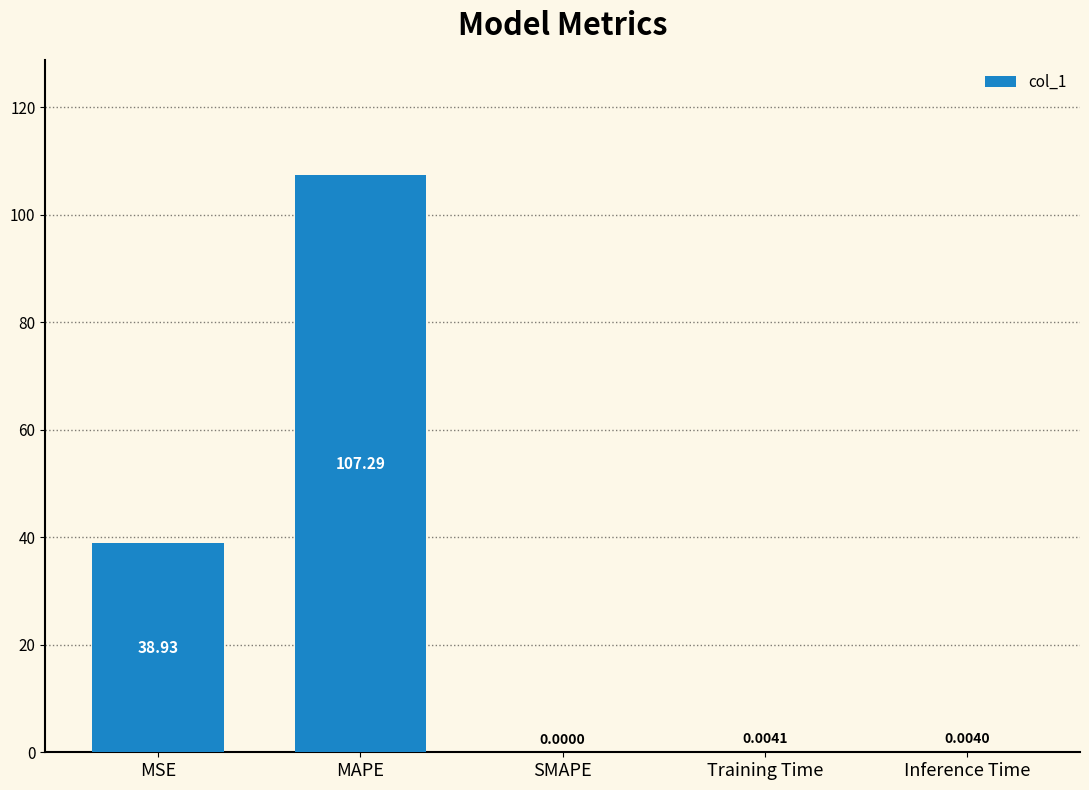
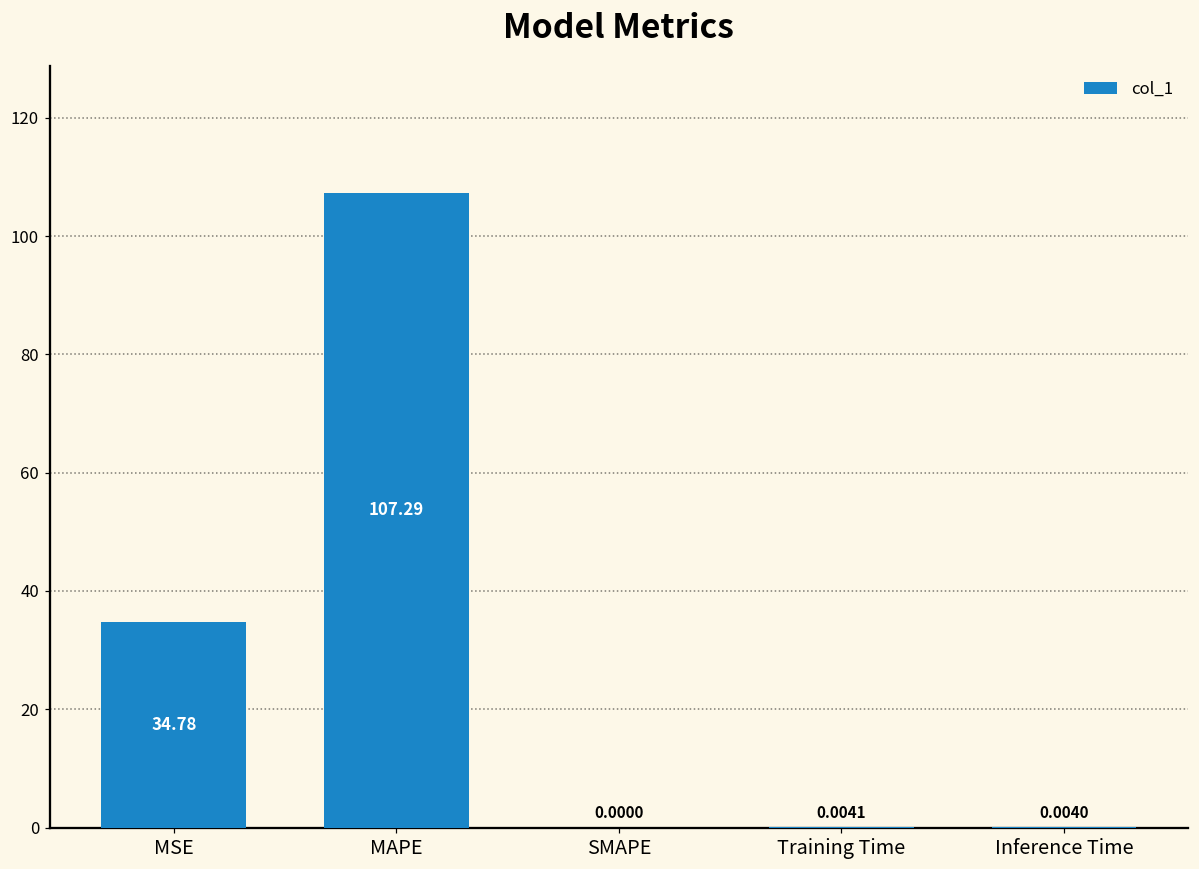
  {
-   "MSE": 38.93,
+   "MSE": 34.78,
    "MAPE": 107.29,
    "SMAPE": 0.0000,
    "Training Time": 0.0041,
    "Inference Time": 0.0040
  }
